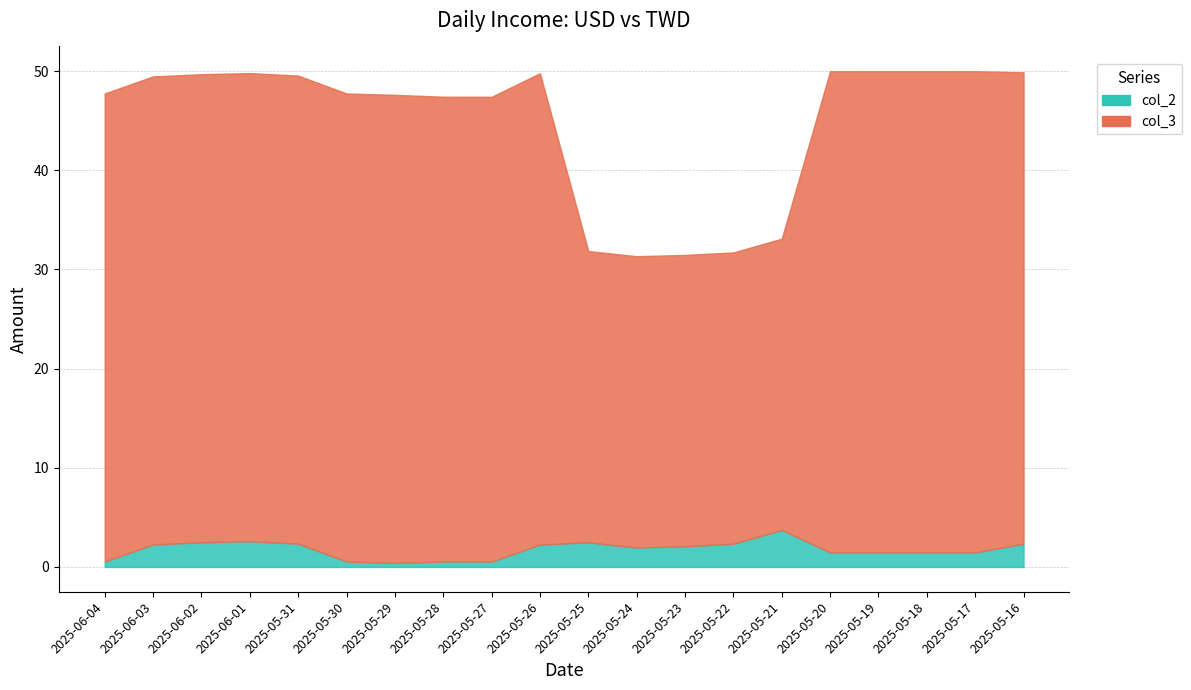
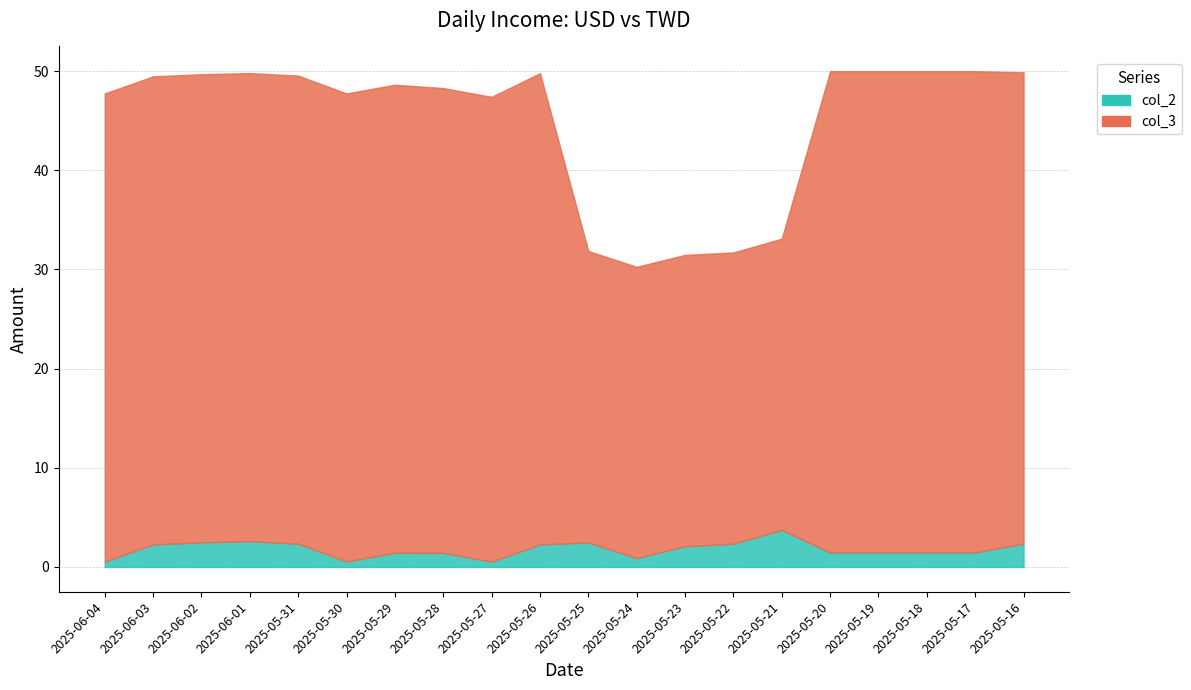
  {
    "col_2": {
      "2025-06-04": 1,
      "2025-06-03": 2,
      "2025-06-02": 2,
      "2025-06-01": 3,
      "2025-05-31": 2,
      "2025-05-30": 1,
-     "2025-05-29": 0,
-     "2025-05-28": 0.6,
+     "2025-05-29": 1,
+     "2025-05-28": 1.4,
      "2025-05-27": 1,
      "2025-05-26": 2,
      "2025-05-25": 2,
-     "2025-05-24": 2,
+     "2025-05-24": 1,
      "2025-05-23": 2,
      "2025-05-22": 2,
      "2025-05-21": 4,
      "2025-05-20": 1,
      "2025-05-19": 1,
      "2025-05-18": 1,
      "2025-05-17": 1,
      "2025-05-16": 2
    },
    "col_3": {
      "2025-06-04": 47,
      "2025-06-03": 47,
      "2025-06-02": 47,
      "2025-06-01": 47,
      "2025-05-31": 47,
      "2025-05-30": 47,
      "2025-05-29": 47,
      "2025-05-28": 47,
      "2025-05-27": 47,
      "2025-05-26": 48,
      "2025-05-25": 29,
      "2025-05-24": 29,
      "2025-05-23": 29,
      "2025-05-22": 29,
      "2025-05-21": 29,
      "2025-05-20": 49,
      "2025-05-19": 49,
      "2025-05-18": 49,
      "2025-05-17": 49,
      "2025-05-16": 48
    }
  }
